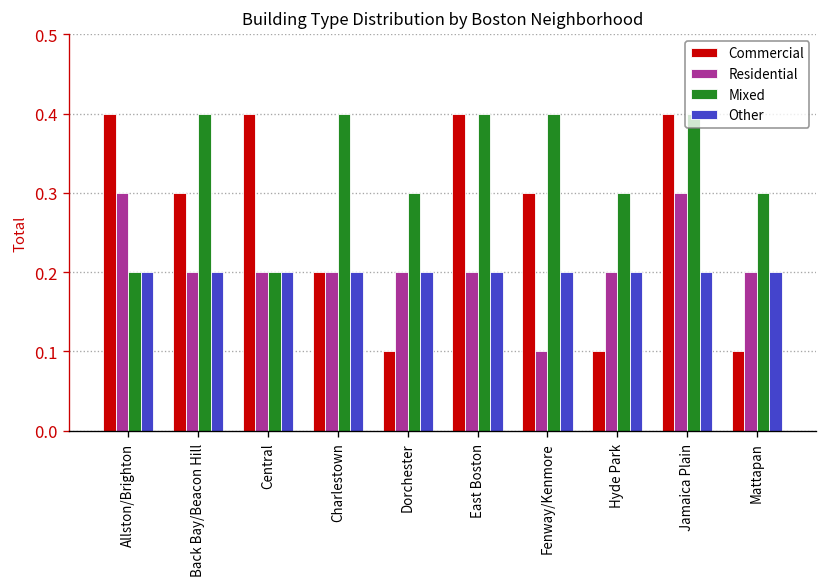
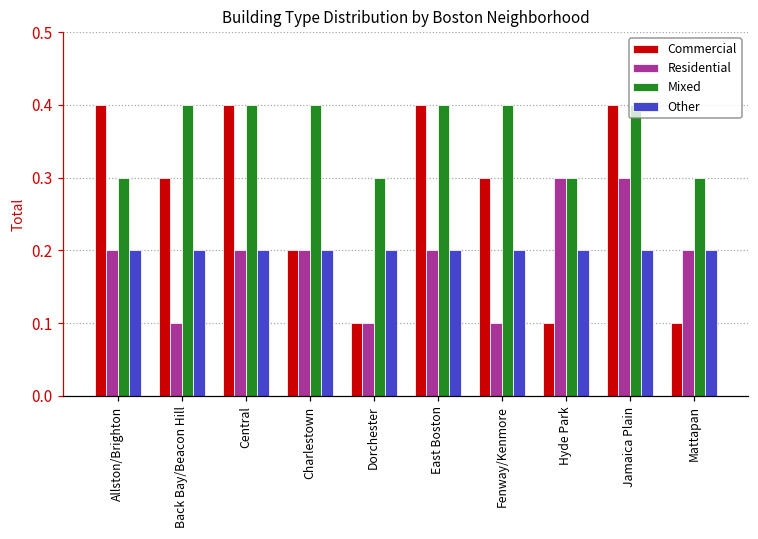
  {
    "Commercial": {
      "Allston/Brighton": 0.4,
      "Back Bay/Beacon Hill": 0.3,
      "Central": 0.4,
      "Charlestown": 0.2,
      "Dorchester": 0.1,
      "East Boston": 0.4,
      "Fenway/Kenmore": 0.3,
      "Hyde Park": 0.1,
      "Jamaica Plain": 0.4,
      "Mattapan": 0.1
    },
    "Residential": {
-     "Allston/Brighton": 0.3,
-     "Back Bay/Beacon Hill": 0.2,
+     "Allston/Brighton": 0.2,
+     "Back Bay/Beacon Hill": 0.1,
      "Central": 0.2,
      "Charlestown": 0.2,
-     "Dorchester": 0.2,
+     "Dorchester": 0.1,
      "East Boston": 0.2,
      "Fenway/Kenmore": 0.1,
-     "Hyde Park": 0.2,
+     "Hyde Park": 0.3,
      "Jamaica Plain": 0.3,
      "Mattapan": 0.2
    },
    "Mixed": {
-     "Allston/Brighton": 0.2,
+     "Allston/Brighton": 0.3,
      "Back Bay/Beacon Hill": 0.4,
-     "Central": 0.2,
+     "Central": 0.4,
      "Charlestown": 0.4,
      "Dorchester": 0.3,
      "East Boston": 0.4,
      "Fenway/Kenmore": 0.4,
      "Hyde Park": 0.3,
      "Mattapan": 0.3
    },
    "Other": {
      "Allston/Brighton": 0.2,
      "Back Bay/Beacon Hill": 0.2,
      "Central": 0.2,
      "Charlestown": 0.2,
      "Dorchester": 0.2,
      "East Boston": 0.2,
      "Fenway/Kenmore": 0.2,
      "Hyde Park": 0.2,
      "Jamaica Plain": 0.2,
      "Mattapan": 0.2
    }
  }
